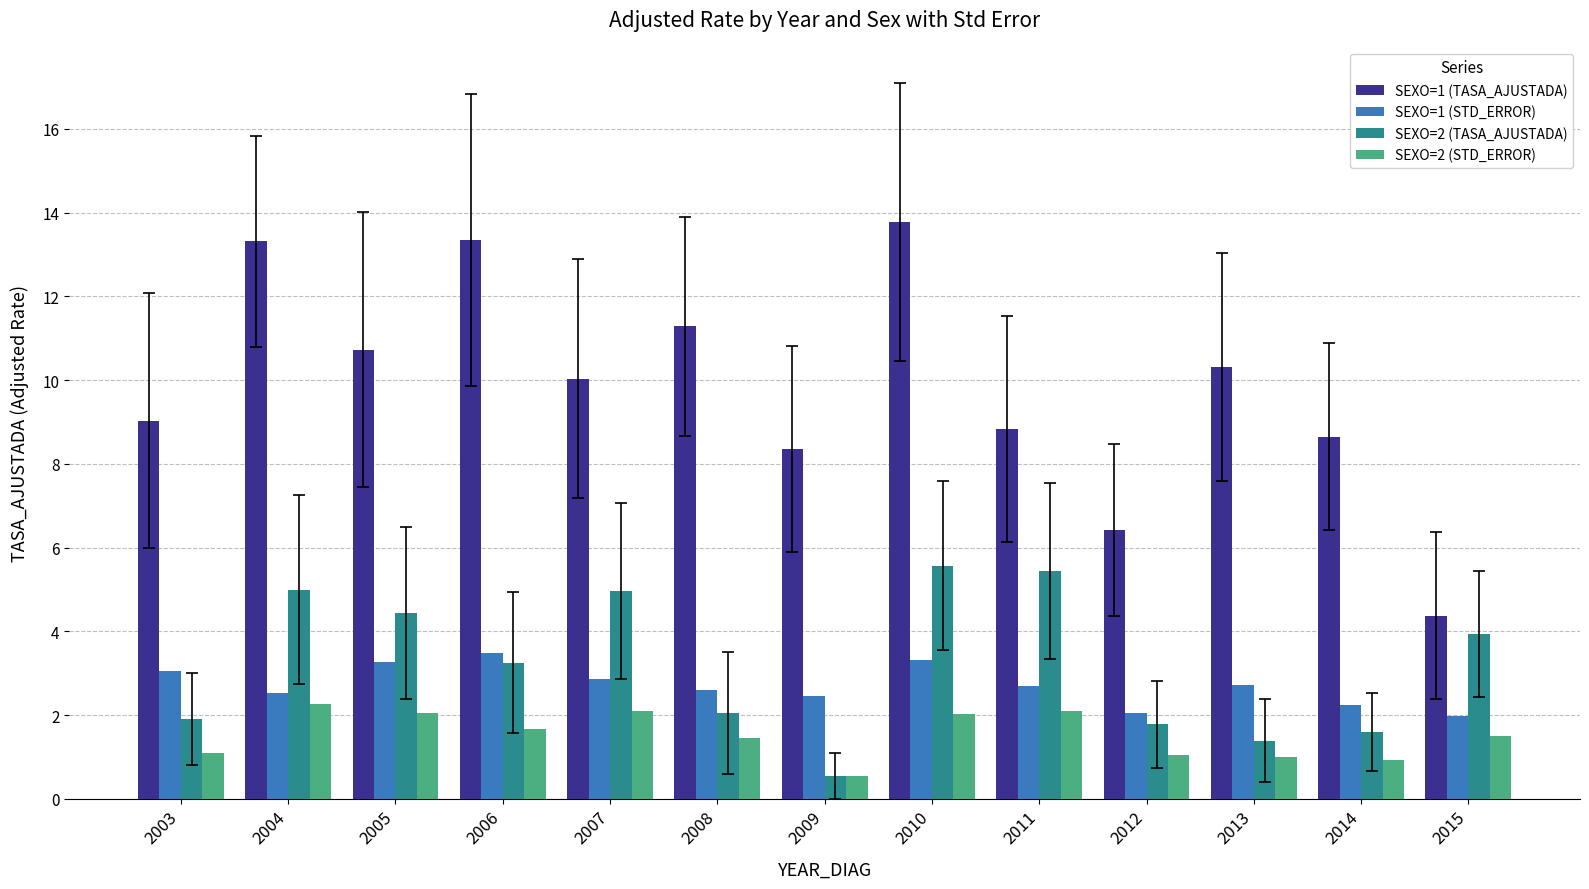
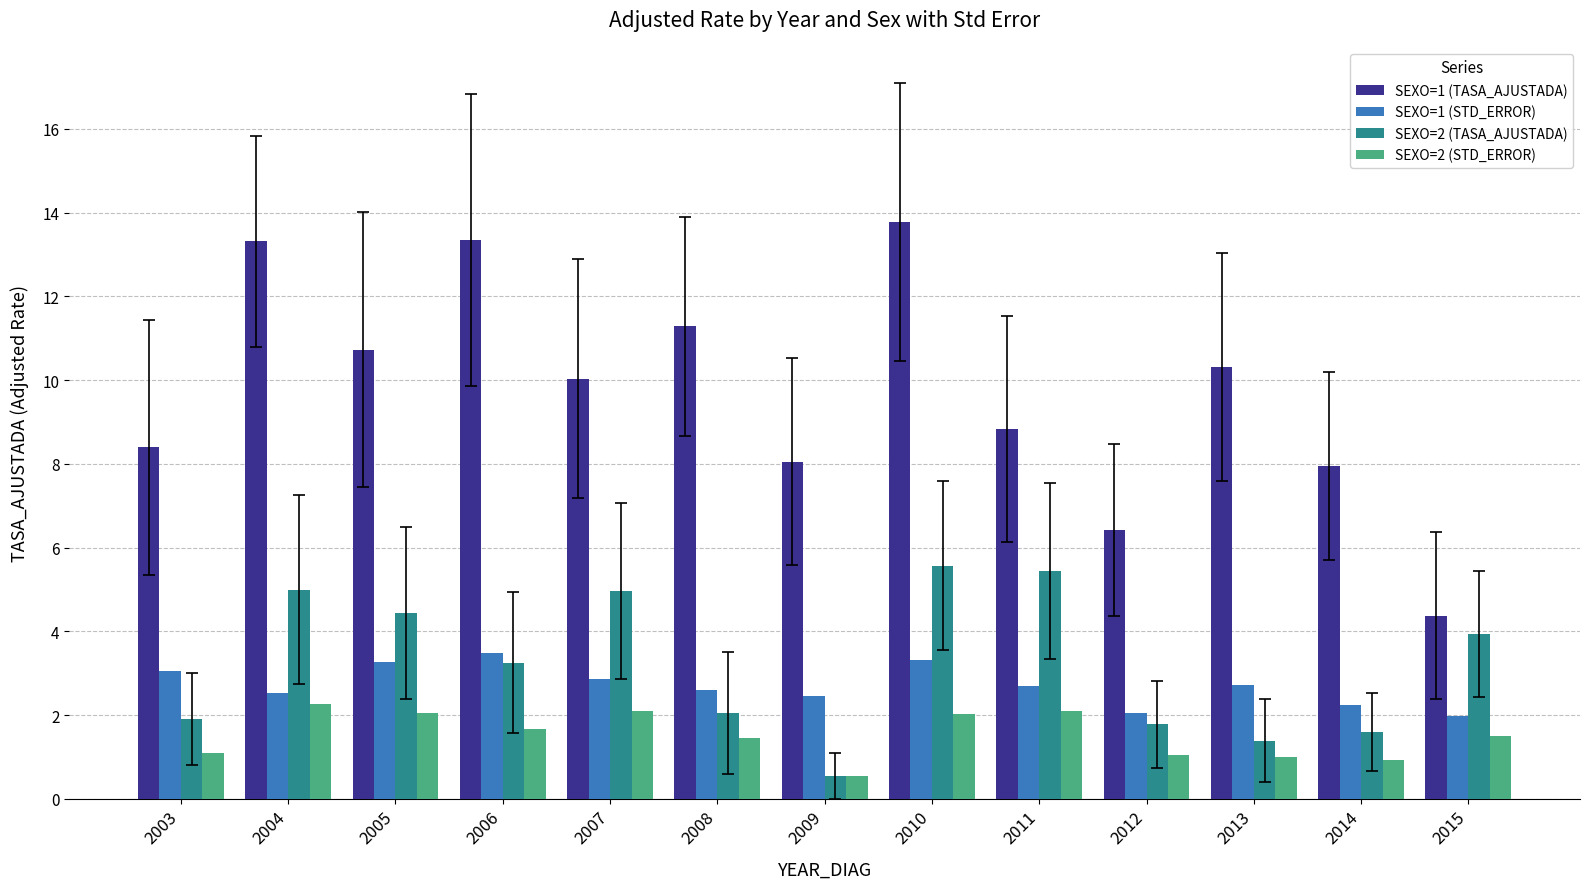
  {
    "SEXO=1 (TASA_AJUSTADA)": {
-     "2003": 9.0,
+     "2003": 8.4,
      "2004": 13.3,
      "2005": 10.7,
      "2006": 13.3,
      "2007": 10.0,
      "2008": 11.3,
-     "2009": 8.4,
+     "2009": 8.1,
      "2010": 13.8,
      "2011": 8.8,
      "2012": 6.4,
      "2013": 10.3,
-     "2014": 8.7,
+     "2014": 8.0,
      "2015": 4.4
    }
  }
